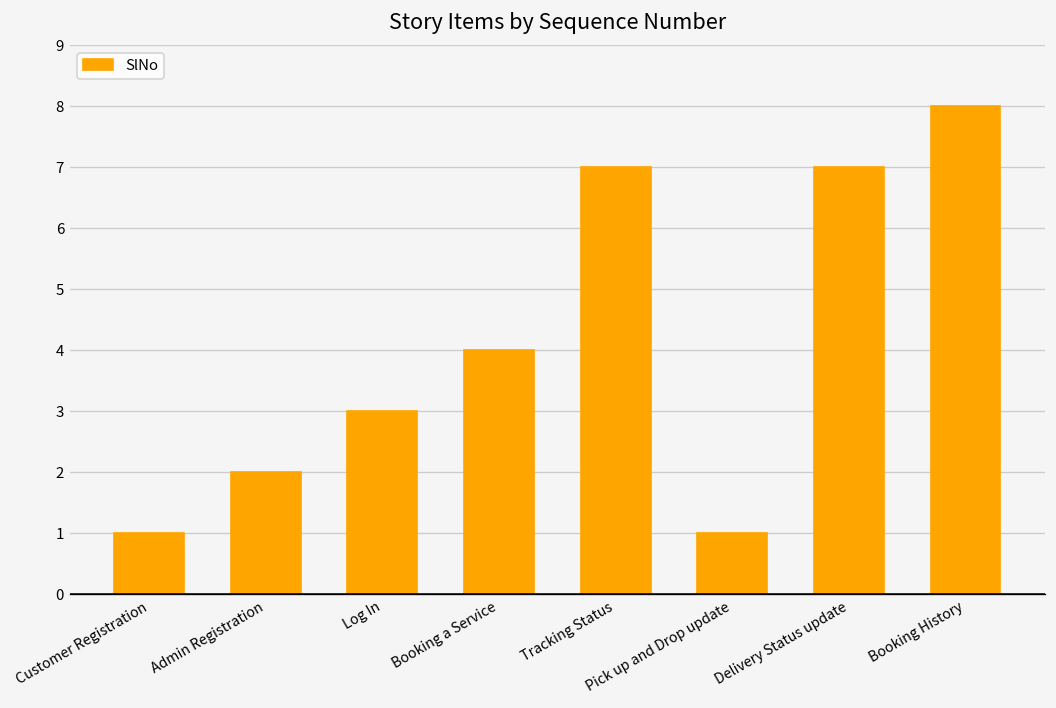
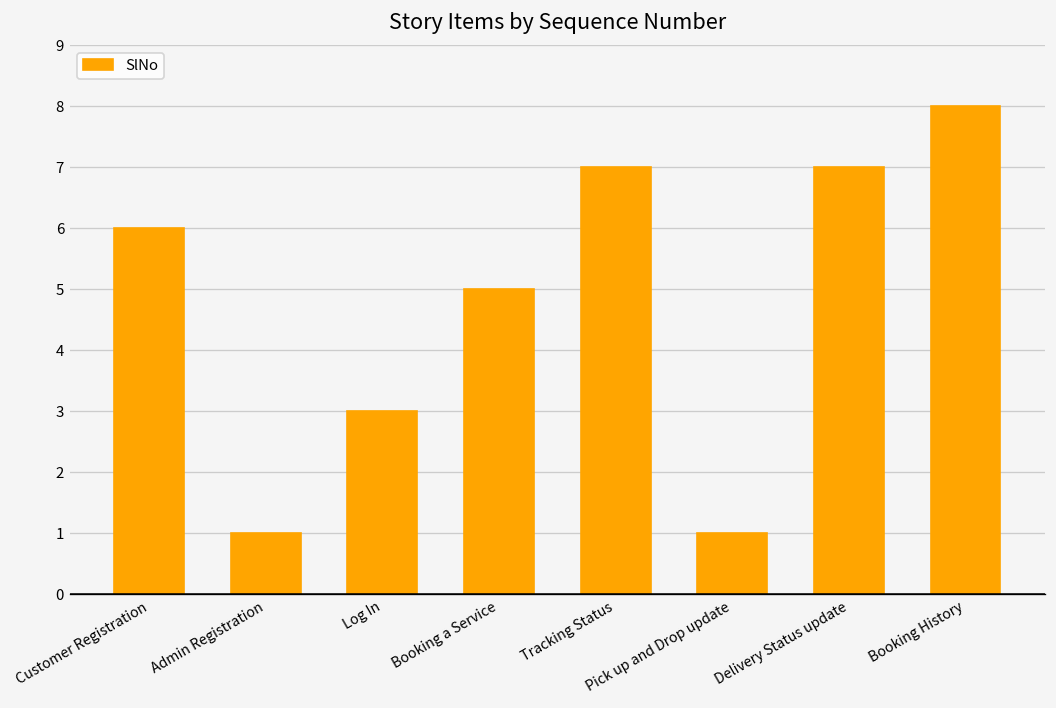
  {
-   "Customer Registration": 1,
-   "Admin Registration": 2,
+   "Customer Registration": 6,
+   "Admin Registration": 1,
    "Log In": 3,
-   "Booking a Service": 4,
+   "Booking a Service": 5,
    "Tracking Status": 7,
    "Pick up and Drop update": 1,
    "Delivery Status update": 7,
    "Booking History": 8
  }
